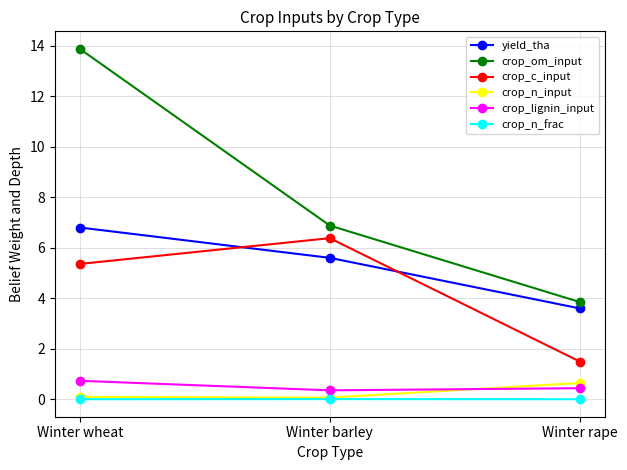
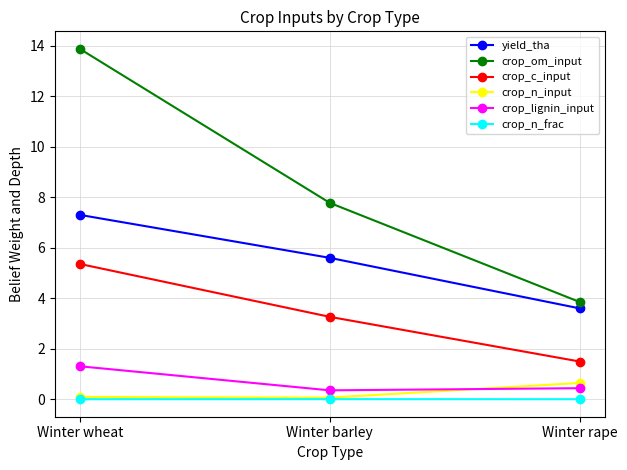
  {
    "yield_tha": {
-     "Winter wheat": 6.8,
+     "Winter wheat": 7.3,
      "Winter barley": 5.6,
      "Winter rape": 3.6
    },
    "crop_om_input": {
      "Winter wheat": 13.9,
-     "Winter barley": 6.9,
+     "Winter barley": 7.8,
      "Winter rape": 3.9
    },
    "crop_c_input": {
      "Winter wheat": 5.4,
-     "Winter barley": 6.4,
+     "Winter barley": 3.3,
      "Winter rape": 1.5
    },
    "crop_n_input": {
      "Winter rape": 0.6
    },
    "crop_lignin_input": {
-     "Winter wheat": 0.7,
+     "Winter wheat": 1.3,
      "Winter barley": 0.4,
      "Winter rape": 0.4
    },
    "crop_n_frac": {
      "Winter rape": 0.0
    }
  }
